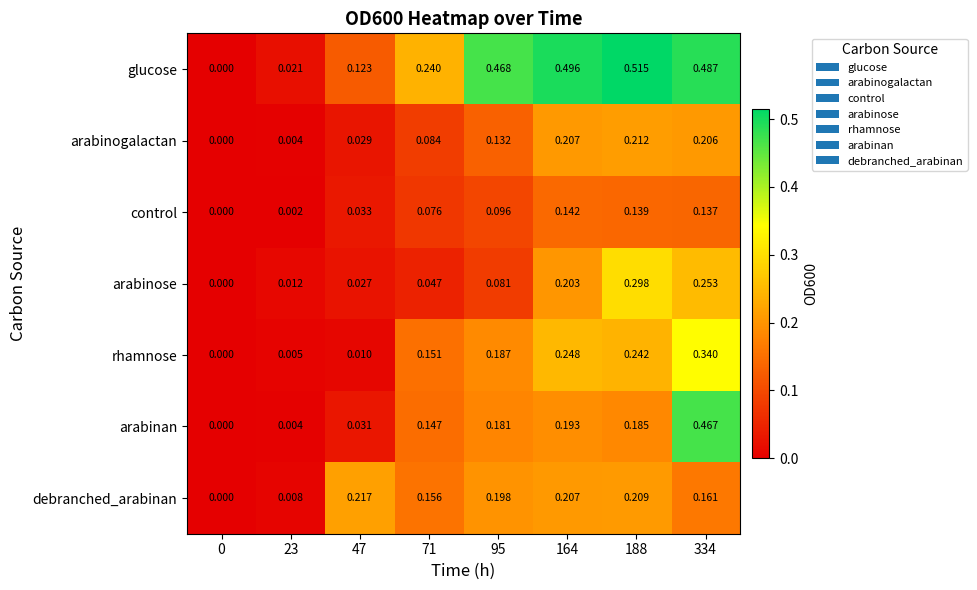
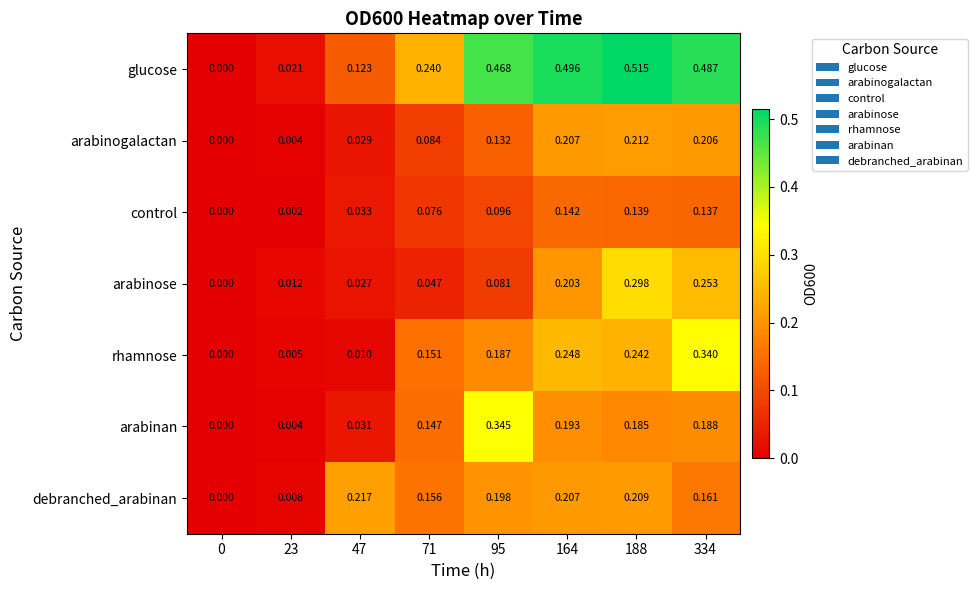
  {
    "glucose": {
      "0": 0.000,
      "23": 0.021,
      "47": 0.123,
      "71": 0.240,
      "95": 0.468,
      "164": 0.496,
      "188": 0.515,
      "334": 0.487
    },
    "arabinogalactan": {
      "0": 0.000,
      "23": 0.004,
      "47": 0.029,
      "71": 0.084,
      "95": 0.132,
      "164": 0.207,
      "188": 0.212,
      "334": 0.206
    },
    "control": {
      "0": 0.000,
      "23": 0.002,
      "47": 0.033,
      "71": 0.076,
      "95": 0.096,
      "164": 0.142,
      "188": 0.139,
      "334": 0.137
    },
    "arabinose": {
      "0": 0.000,
      "23": 0.012,
      "47": 0.027,
      "71": 0.047,
      "95": 0.081,
      "164": 0.203,
      "188": 0.298,
      "334": 0.253
    },
    "rhamnose": {
      "0": 0.000,
      "23": 0.005,
      "47": 0.010,
      "71": 0.151,
      "95": 0.187,
      "164": 0.248,
      "188": 0.242,
      "334": 0.340
    },
    "arabinan": {
      "0": 0.000,
      "23": 0.004,
      "47": 0.031,
      "71": 0.147,
-     "95": 0.181,
+     "95": 0.345,
      "164": 0.193,
      "188": 0.185,
-     "334": 0.467
+     "334": 0.188
    },
    "debranched_arabinan": {
      "0": 0.000,
      "23": 0.008,
      "47": 0.217,
      "71": 0.156,
      "95": 0.198,
      "164": 0.207,
      "188": 0.209,
      "334": 0.161
    }
  }
